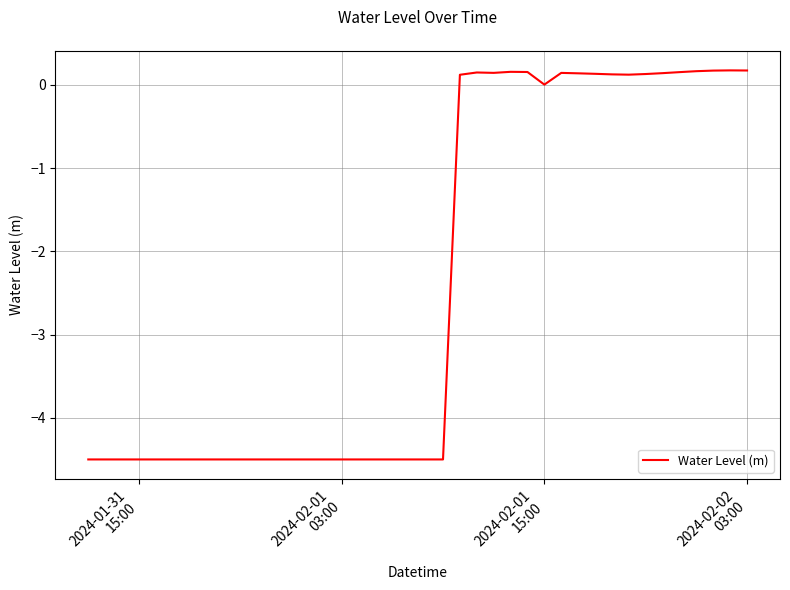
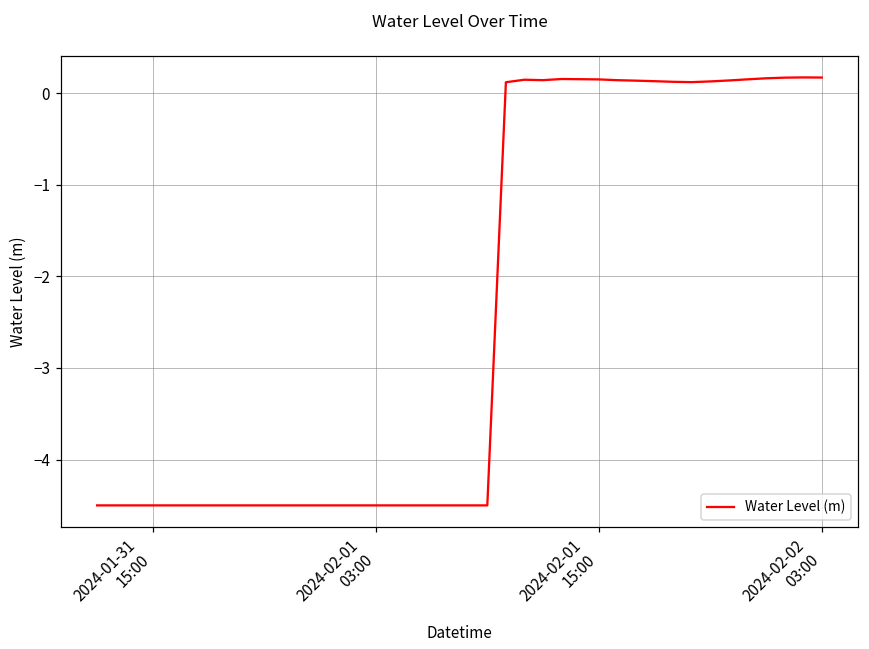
  {
    "2024-01-31 15:00": -4.5,
    "2024-02-01 03:00": -4.5,
-   "2024-02-01 15:00": 0.0,
+   "2024-02-01 15:00": 0.2,
    "2024-02-02 03:00": 0.2
  }
